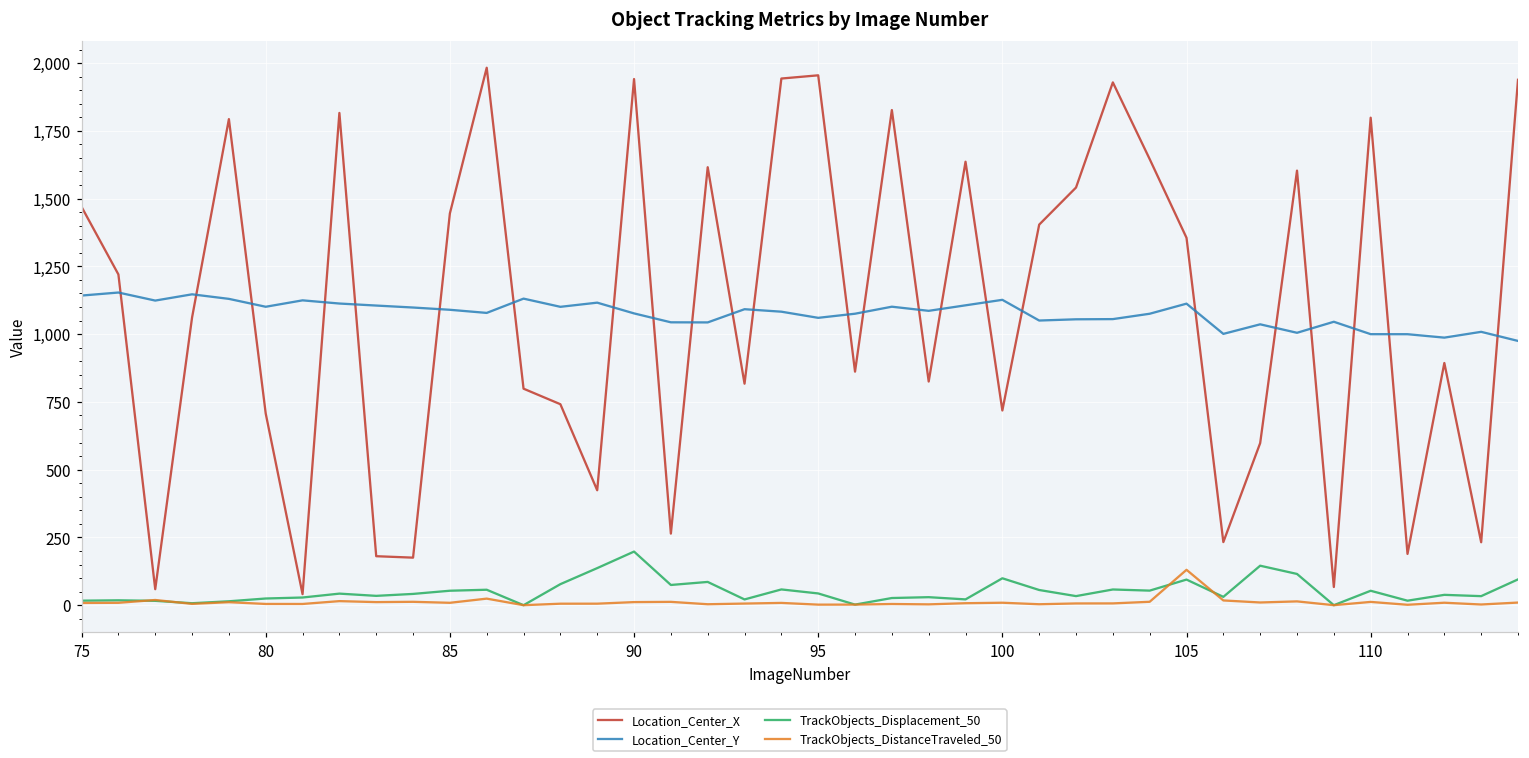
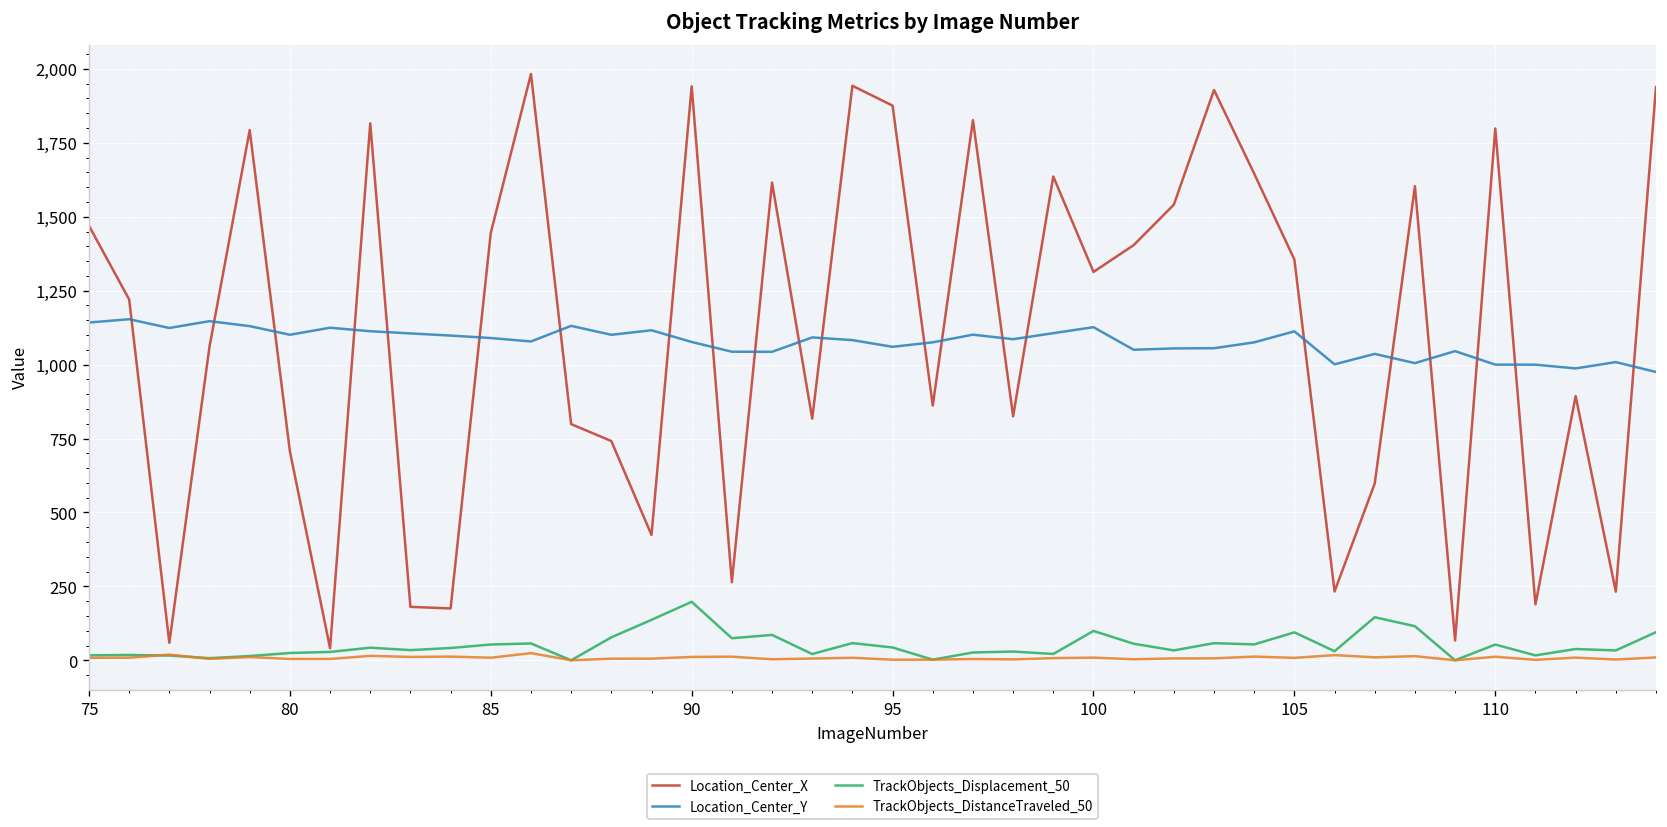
  {
    "Location_Center_X": {
      "75": "1,470",
      "80": "710",
      "85": "1,450",
      "90": "1,940",
-     "95": "1,950",
-     "100": "720",
+     "95": "1,880",
+     "100": "1,310",
      "105": "1,360",
      "110": "1,800"
    },
    "Location_Center_Y": {
      "75": "1,140",
      "80": "1,100",
      "85": "1,090",
      "90": "1,080",
      "95": "1,060",
      "100": "1,130",
      "105": "1,110",
      "110": "1,000"
    },
    "TrackObjects_Displacement_50": {
      "80": "20",
      "85": "50",
      "90": "200",
      "95": "40",
      "100": "100",
      "105": "90",
      "110": "50"
    },
    "TrackObjects_DistanceTraveled_50": {
      "80": "0",
      "85": "10",
      "90": "10",
      "95": "0",
      "100": "10",
-     "105": "130",
+     "105": "10",
      "110": "10"
    }
  }
